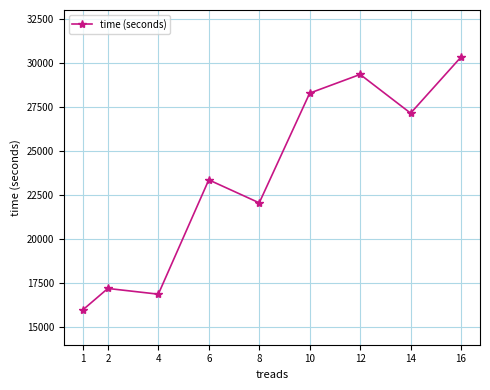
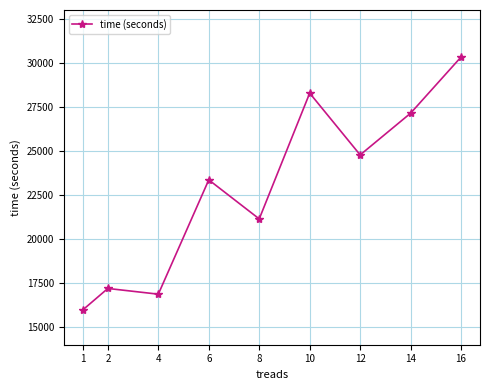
  {
    "1": 16000,
    "2": 17200,
    "4": 16900,
    "6": 23400,
-   "8": 22100,
+   "8": 21100,
    "10": 28300,
-   "12": 29300,
+   "12": 24800,
    "14": 27100,
    "16": 30300
  }
